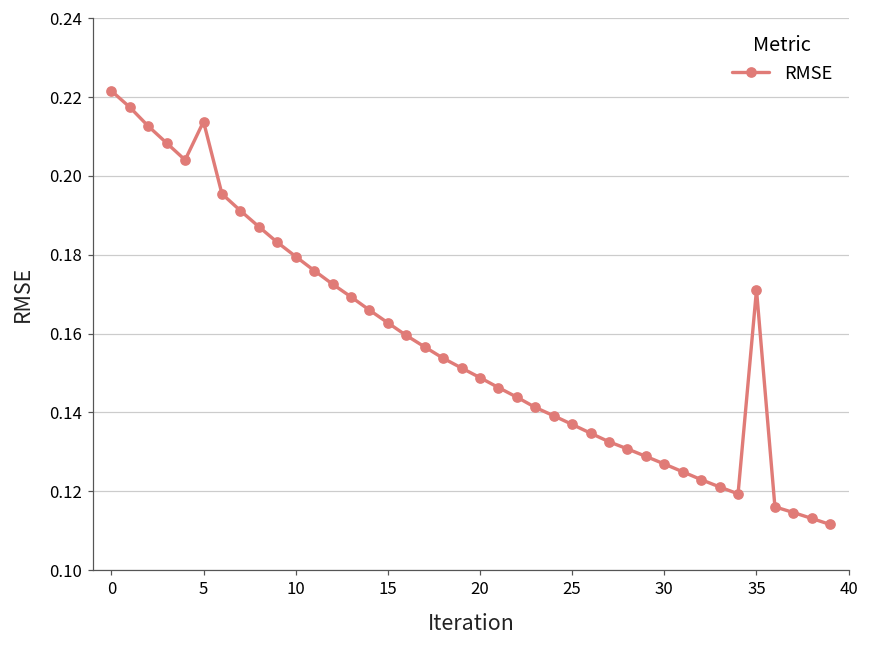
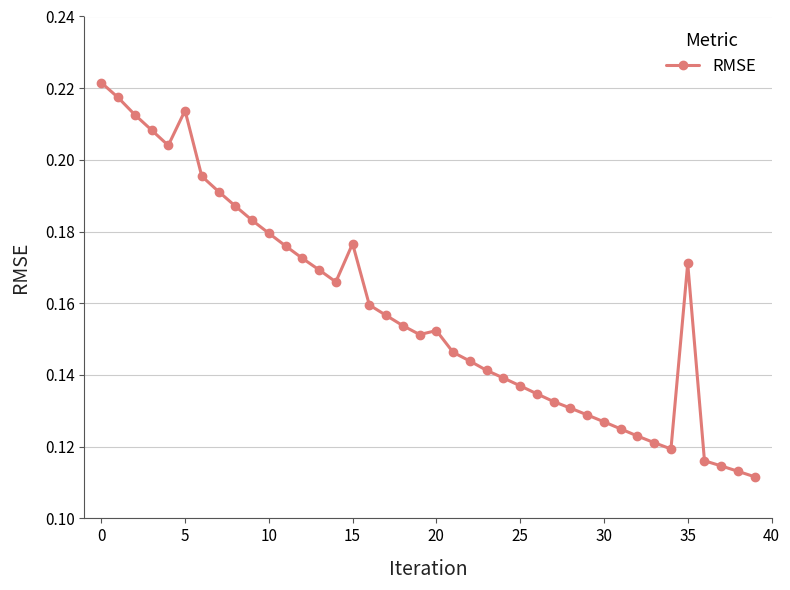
  {
    "0": 0.222,
    "5": 0.214,
    "10": 0.180,
-   "15": 0.163,
-   "20": 0.149,
+   "15": 0.177,
+   "20": 0.152,
    "25": 0.137,
    "30": 0.127,
    "35": 0.171
  }
